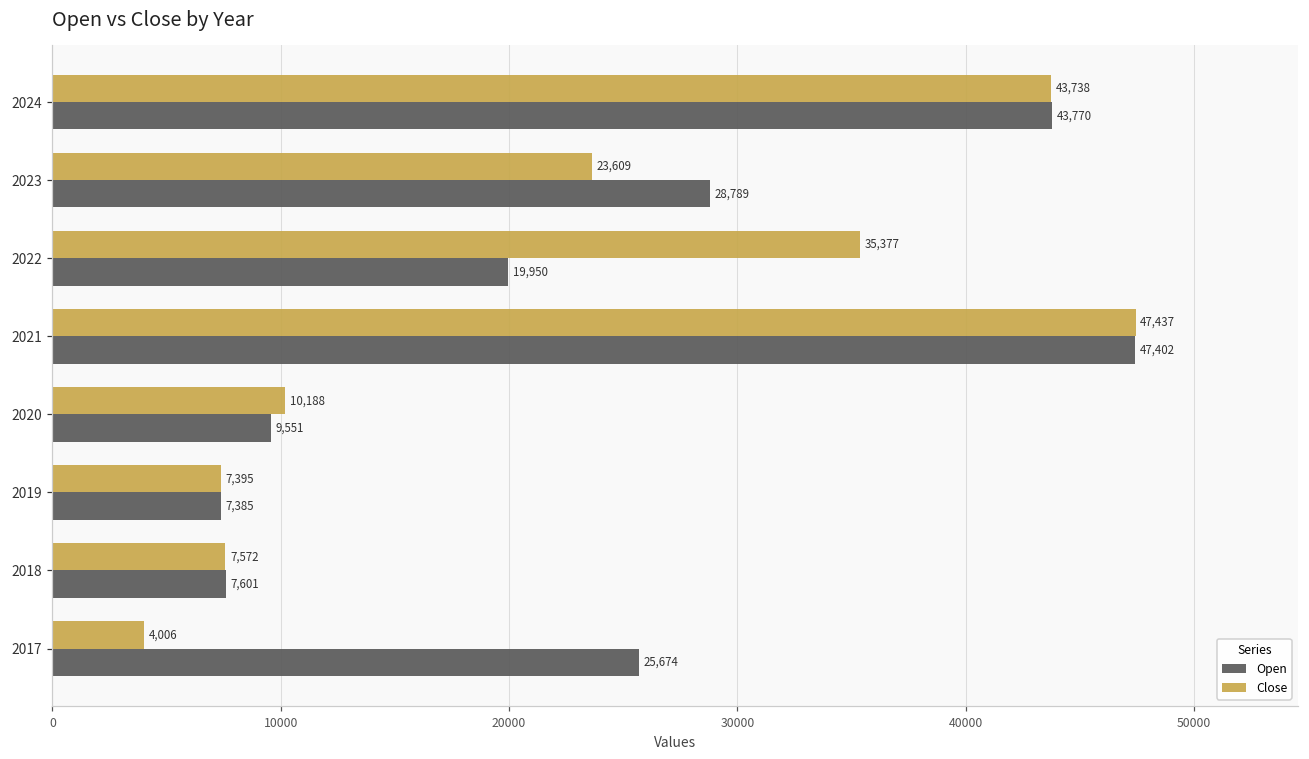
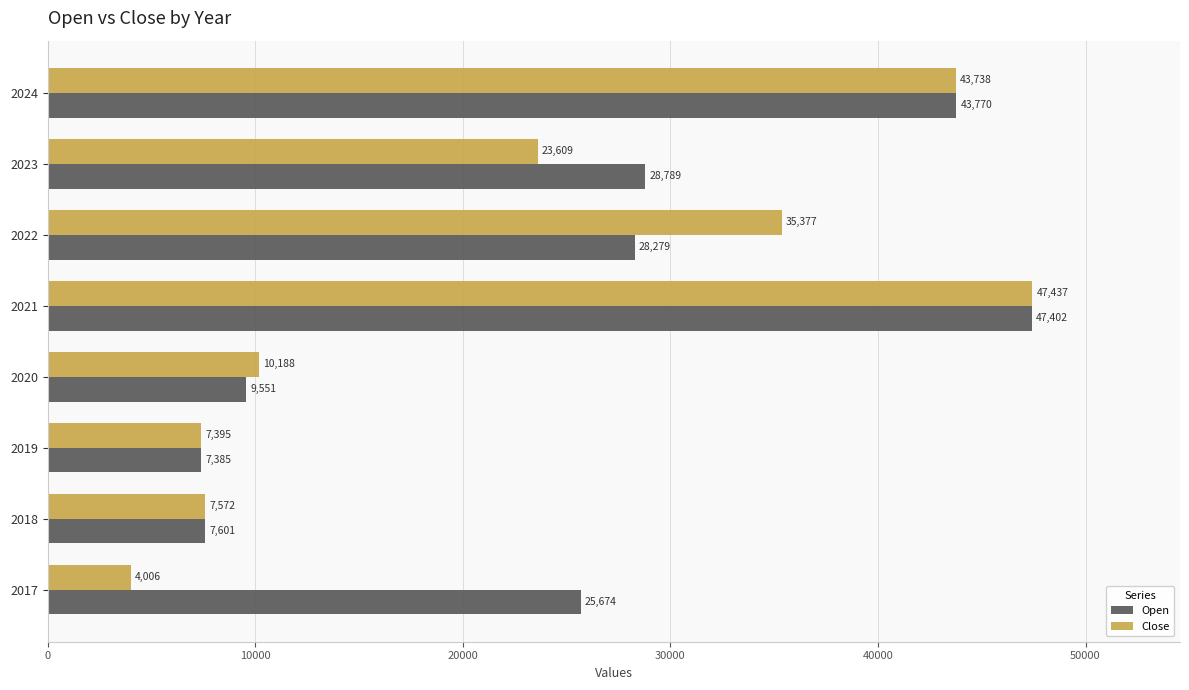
  {
    "Open": {
      "2024": "43,770",
      "2023": "28,789",
-     "2022": "19,950",
+     "2022": "28,279",
      "2021": "47,402",
      "2020": "9,551",
      "2019": "7,385",
      "2018": "7,601",
      "2017": "25,674"
    },
    "Close": {
      "2024": "43,738",
      "2023": "23,609",
      "2022": "35,377",
      "2021": "47,437",
      "2020": "10,188",
      "2019": "7,395",
      "2018": "7,572",
      "2017": "4,006"
    }
  }
